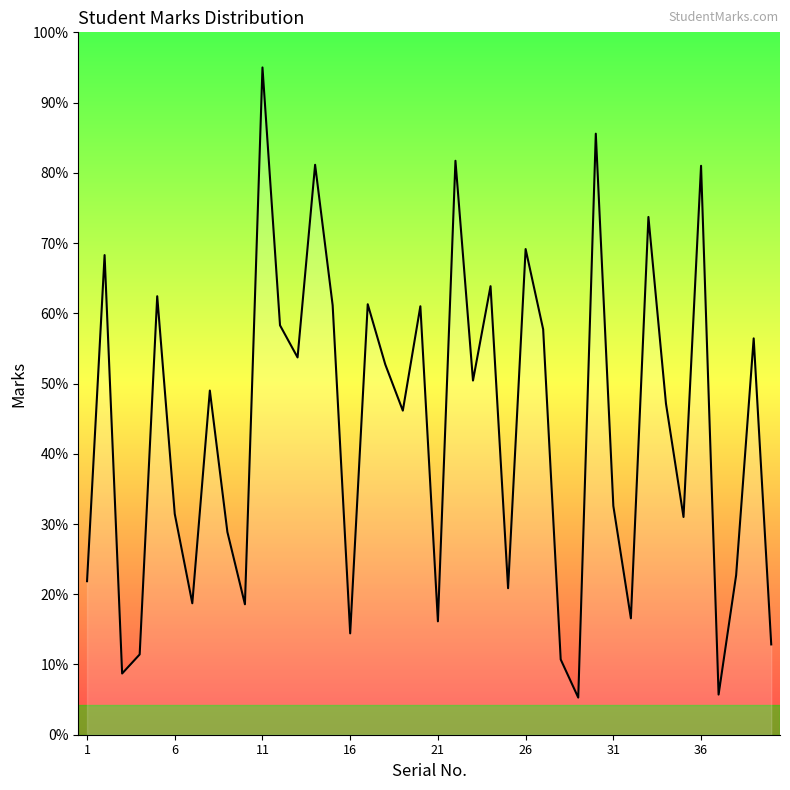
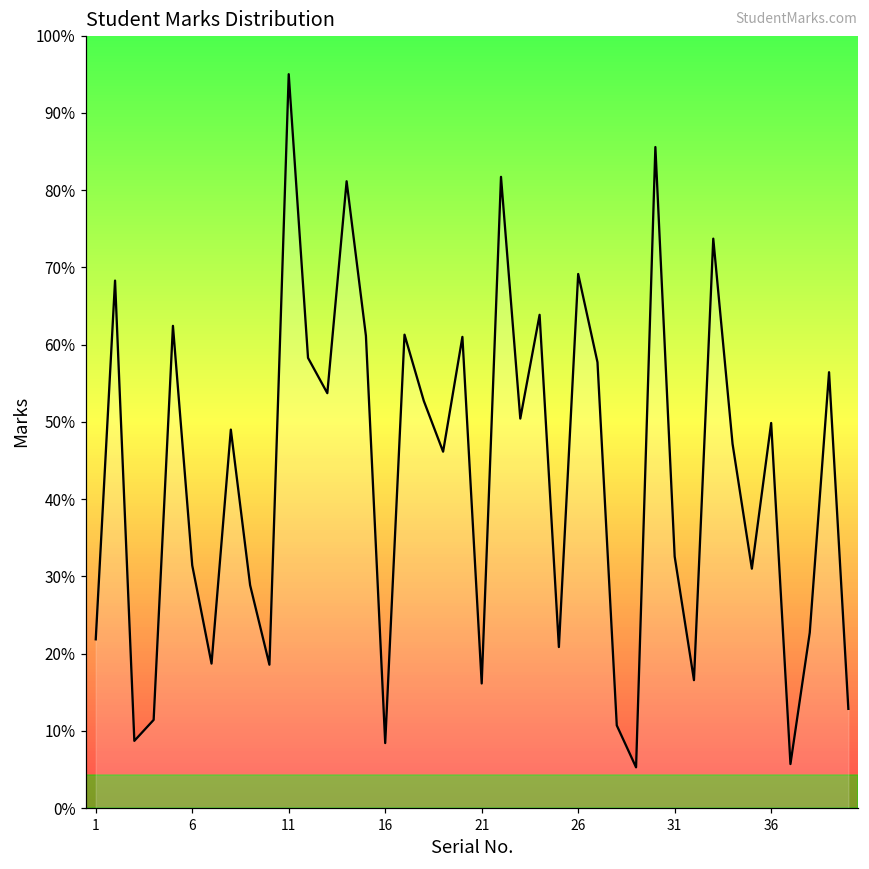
  {
    "1": "22%",
    "6": "31%",
    "11": "95%",
-   "16": "14%",
+   "16": "8%",
    "21": "16%",
    "26": "69%",
    "31": "33%",
-   "36": "81%"
+   "36": "50%"
  }
